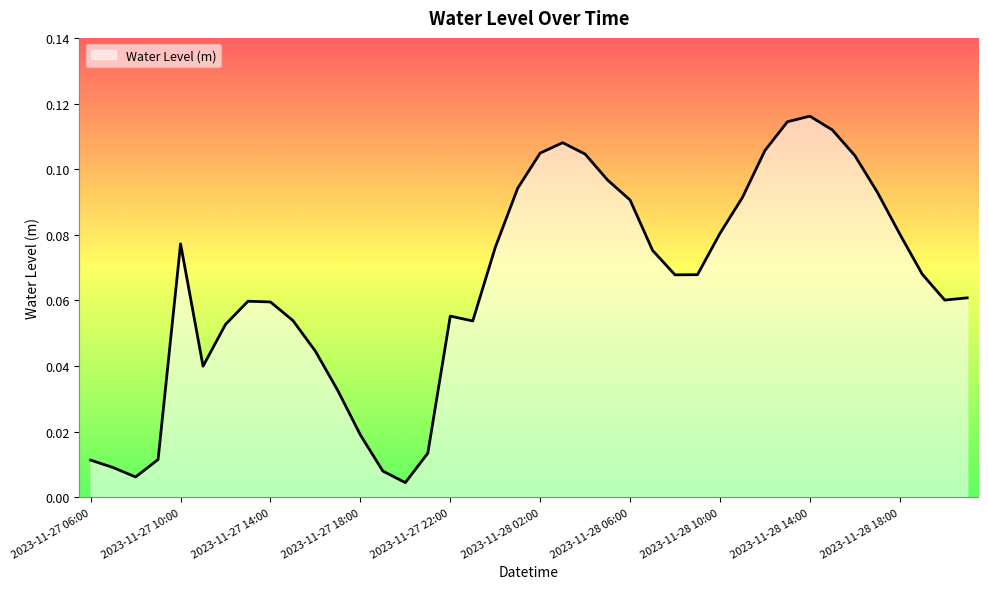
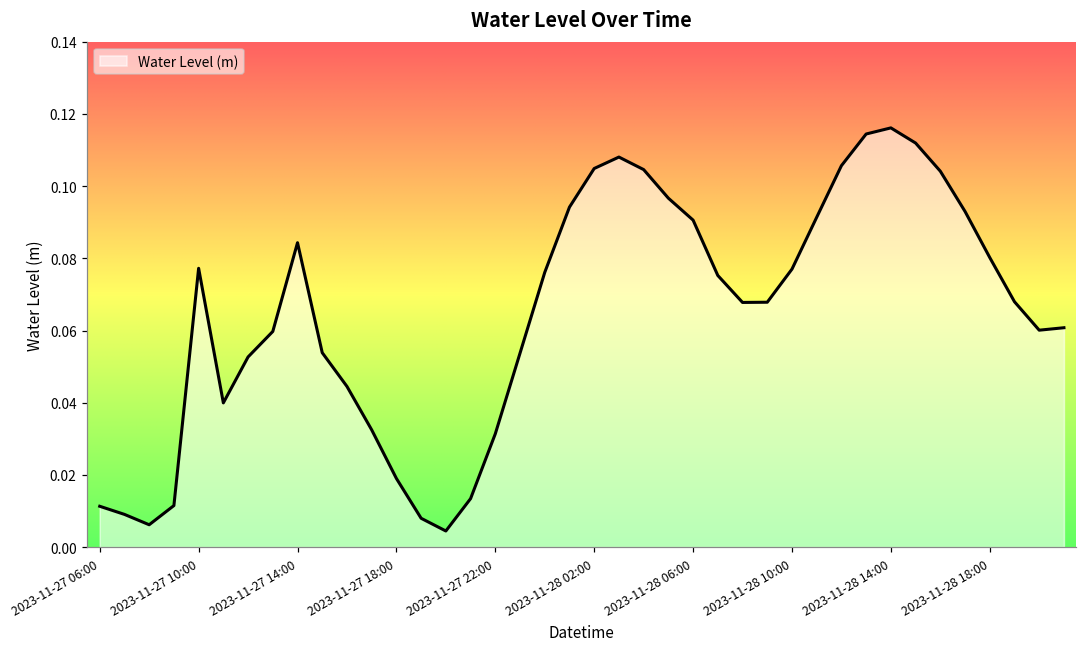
  {
    "2023-11-27 06:00": 0.011,
    "2023-11-27 10:00": 0.077,
-   "2023-11-27 14:00": 0.060,
+   "2023-11-27 14:00": 0.084,
    "2023-11-27 18:00": 0.019,
-   "2023-11-27 22:00": 0.055,
+   "2023-11-27 22:00": 0.031,
    "2023-11-28 02:00": 0.105,
    "2023-11-28 06:00": 0.091,
-   "2023-11-28 10:00": 0.080,
+   "2023-11-28 10:00": 0.077,
    "2023-11-28 14:00": 0.116,
    "2023-11-28 18:00": 0.080
  }
